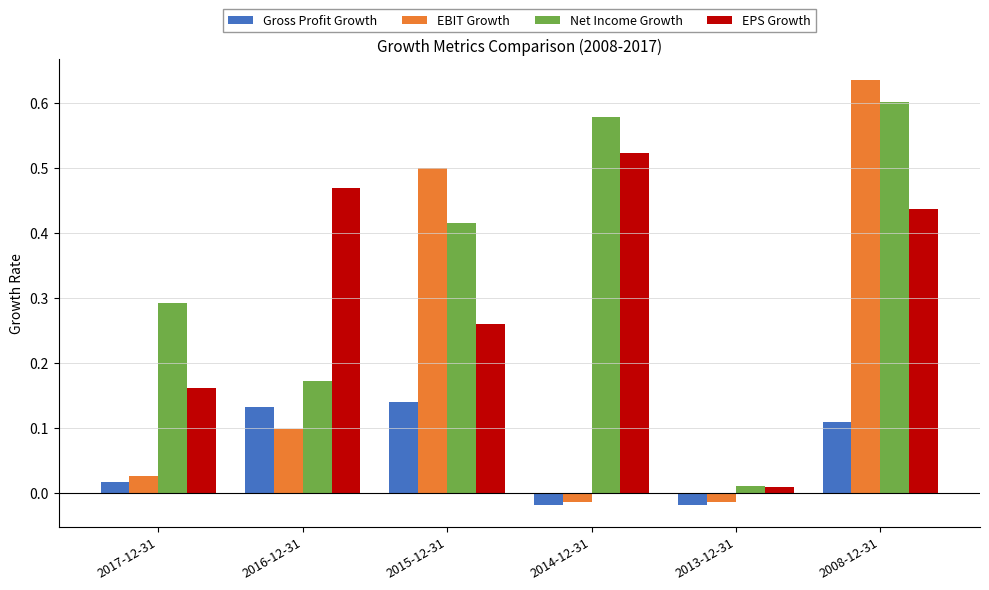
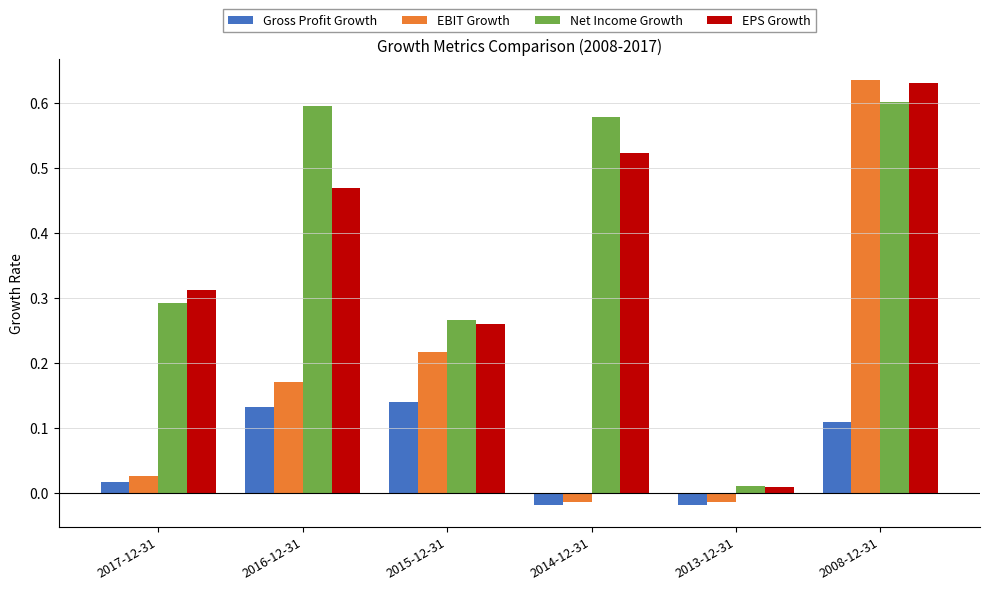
  {
    "Gross Profit Growth": {
      "2017-12-31": 0.02,
      "2016-12-31": 0.13,
      "2015-12-31": 0.14,
      "2014-12-31": -0.02,
      "2013-12-31": -0.02,
      "2008-12-31": 0.11
    },
    "EBIT Growth": {
      "2017-12-31": 0.03,
-     "2016-12-31": 0.10,
-     "2015-12-31": 0.50,
+     "2016-12-31": 0.17,
+     "2015-12-31": 0.22,
      "2014-12-31": -0.01,
      "2013-12-31": -0.01,
      "2008-12-31": 0.64
    },
    "Net Income Growth": {
      "2017-12-31": 0.29,
-     "2016-12-31": 0.17,
-     "2015-12-31": 0.42,
+     "2016-12-31": 0.60,
+     "2015-12-31": 0.27,
      "2014-12-31": 0.58,
      "2013-12-31": 0.01,
      "2008-12-31": 0.60
    },
    "EPS Growth": {
-     "2017-12-31": 0.16,
+     "2017-12-31": 0.31,
      "2016-12-31": 0.47,
      "2015-12-31": 0.26,
      "2014-12-31": 0.52,
      "2013-12-31": 0.01,
-     "2008-12-31": 0.44
+     "2008-12-31": 0.63
    }
  }
